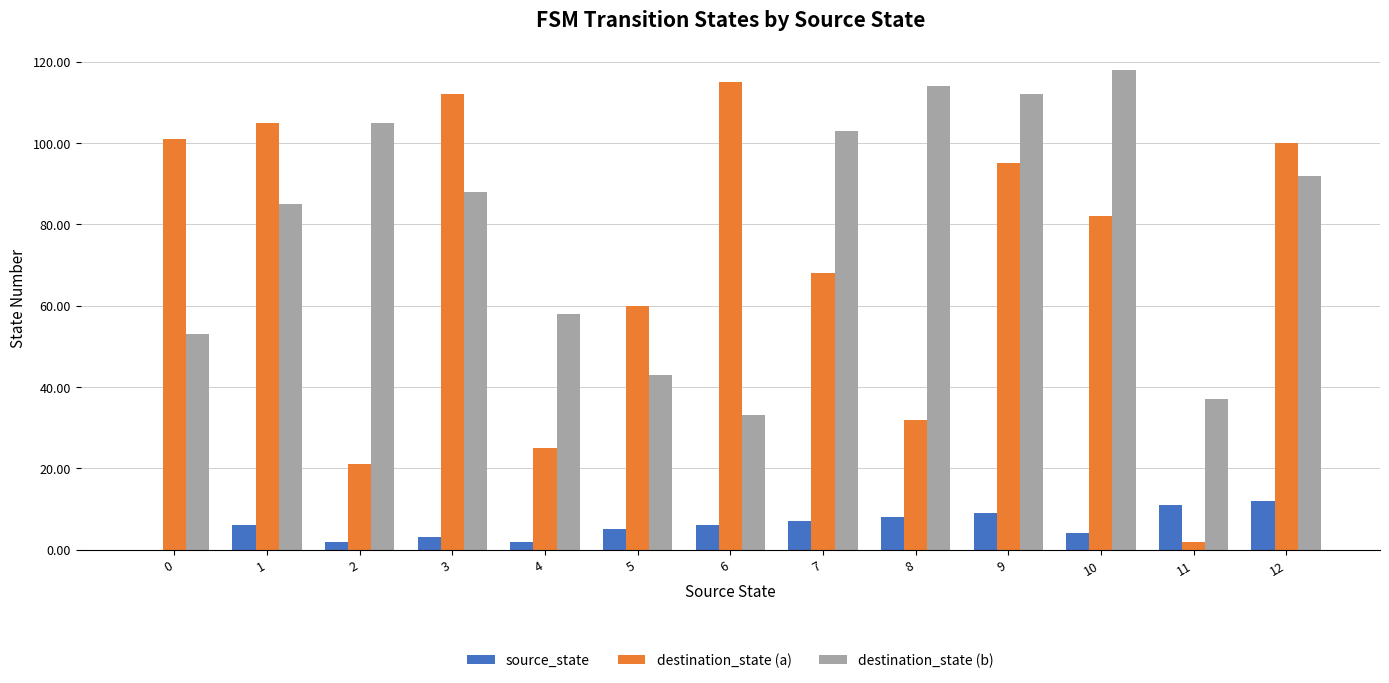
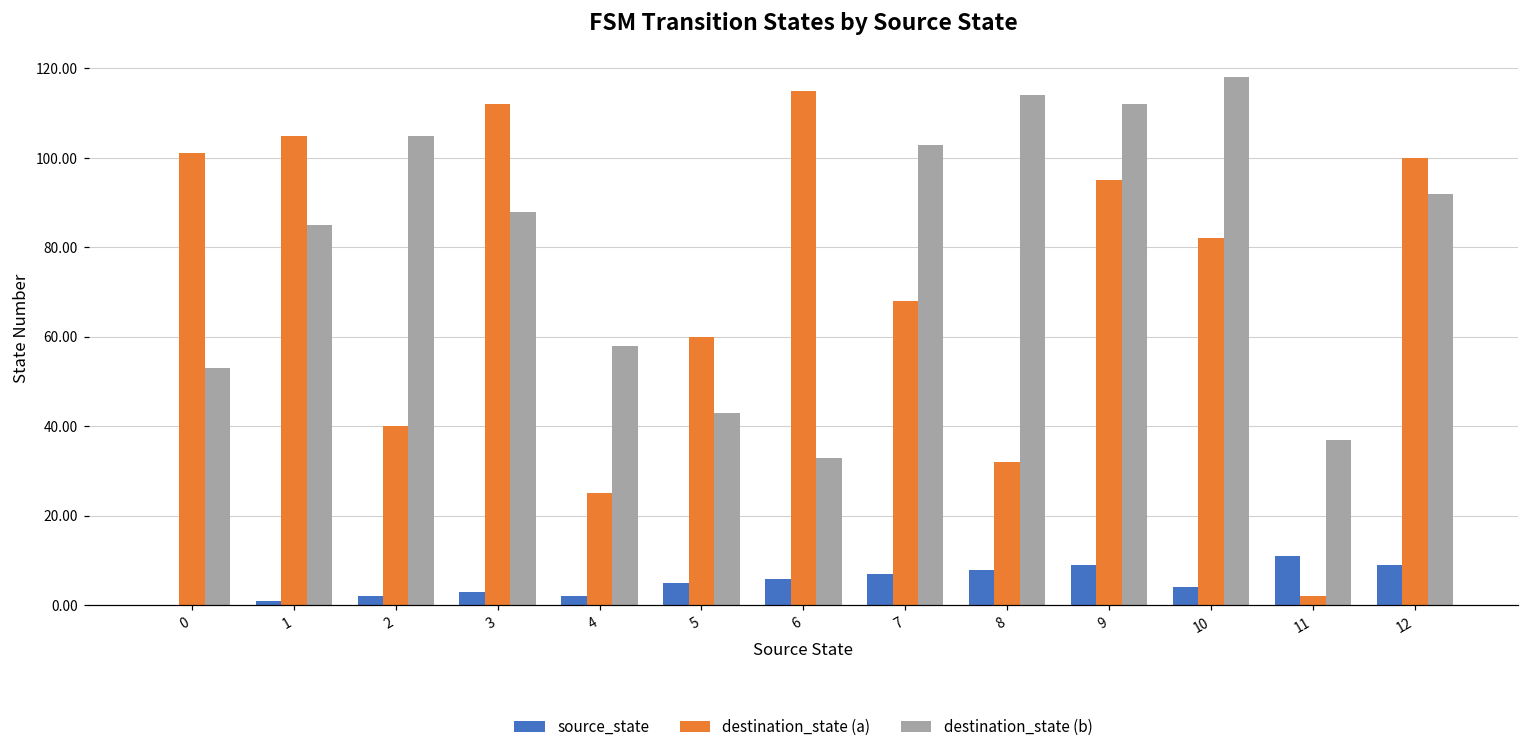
  {
    "source_state": {
      "0": 0,
-     "1": 6,
+     "1": 1,
      "2": 2,
      "3": 3,
      "4": 2,
      "5": 5,
      "6": 6,
      "7": 7,
      "8": 8,
      "9": 9,
      "10": 4,
      "11": 11,
-     "12": 12
+     "12": 9
    },
    "destination_state (a)": {
      "0": 101,
      "1": 105,
-     "2": 21,
+     "2": 40,
      "3": 112,
      "4": 25,
      "5": 60,
      "6": 115,
      "7": 68,
      "8": 32,
      "9": 95,
      "10": 82,
      "11": 2,
      "12": 100
    },
    "destination_state (b)": {
      "0": 53,
      "1": 85,
      "2": 105,
      "3": 88,
      "4": 58,
      "5": 43,
      "6": 33,
      "7": 103,
      "8": 114,
      "9": 112,
      "10": 118,
      "11": 37,
      "12": 92
    }
  }
